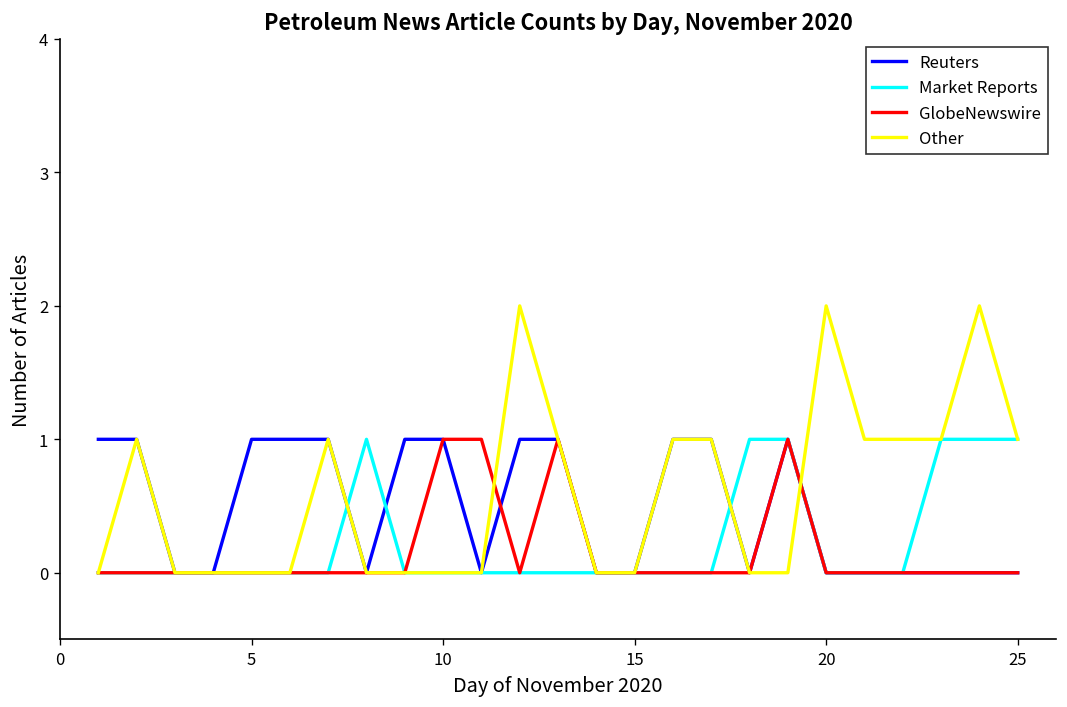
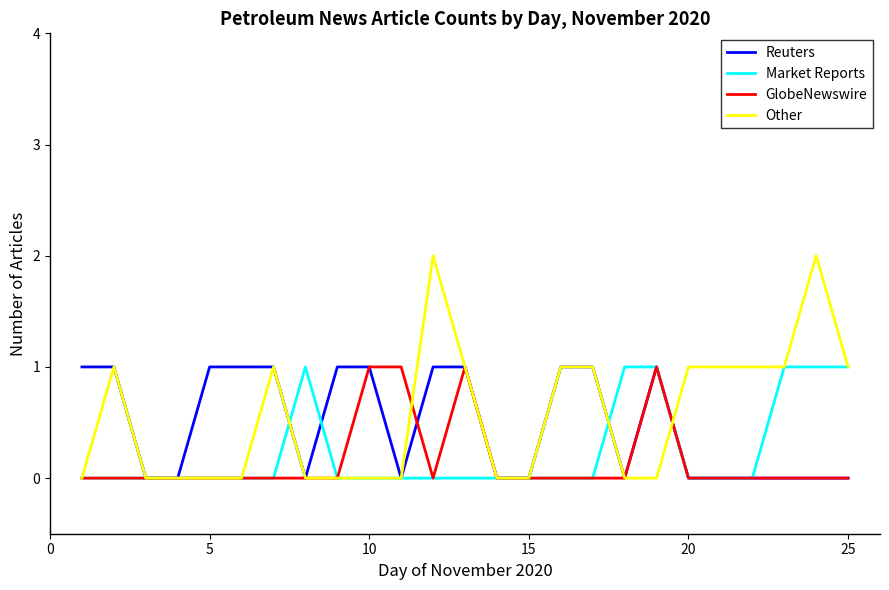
  {
    "Reuters": {
      "5": 1
    },
    "Other": {
-     "20": 2
+     "20": 1
    }
  }
